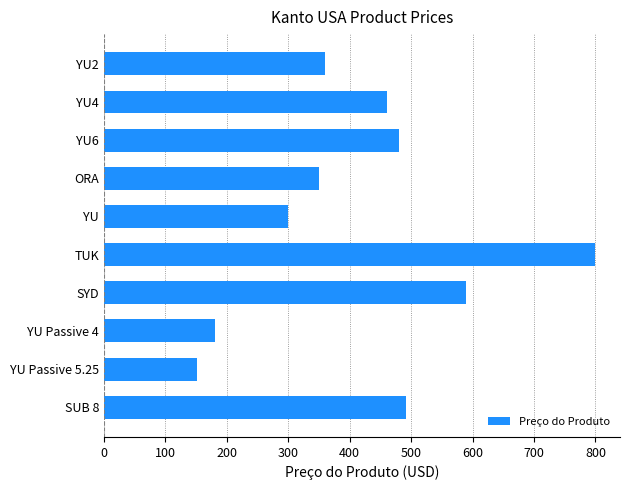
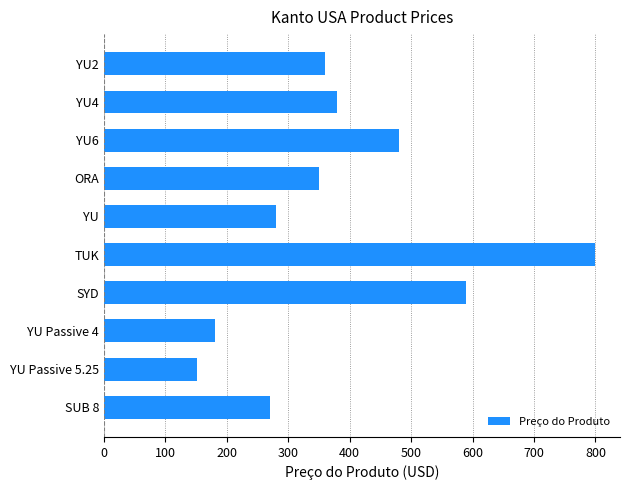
  {
    "YU2": 360,
-   "YU4": 460,
+   "YU4": 380,
    "YU6": 480,
    "ORA": 350,
-   "YU": 300,
+   "YU": 280,
    "TUK": 800,
    "SYD": 590,
    "YU Passive 4": 180,
    "YU Passive 5.25": 150,
-   "SUB 8": 490
+   "SUB 8": 270
  }
